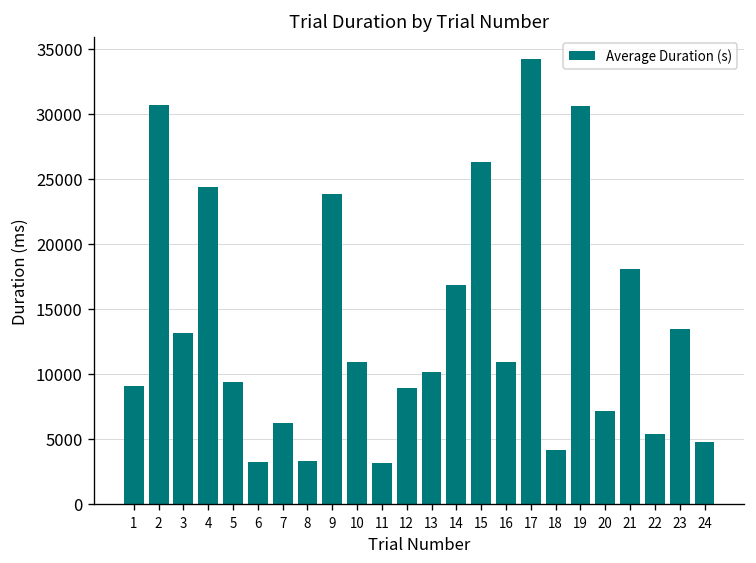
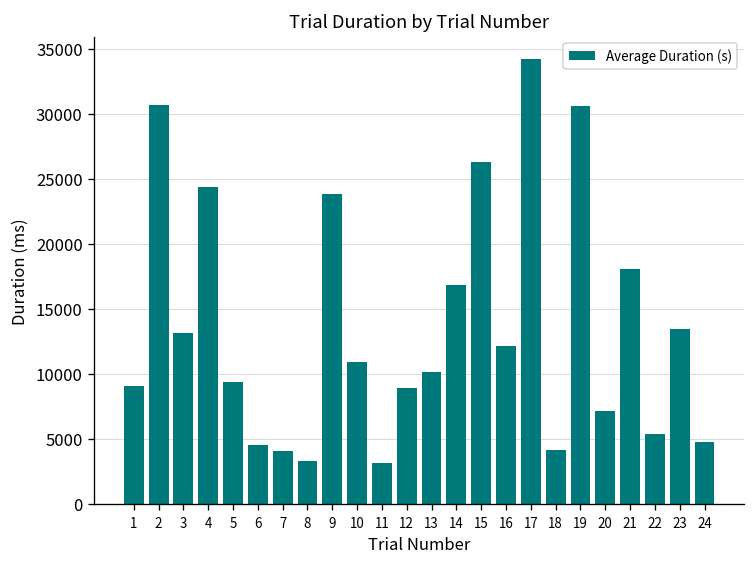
  {
    "1": 9000,
    "2": 30700,
    "3": 13100,
    "4": 24400,
    "5": 9300,
-   "6": 3200,
-   "7": 6200,
+   "6": 4500,
+   "7": 4000,
    "8": 3300,
    "9": 23900,
    "10": 10900,
    "11": 3100,
    "12": 8900,
    "13": 10200,
    "14": 16900,
    "15": 26300,
-   "16": 10900,
+   "16": 12200,
    "17": 34200,
    "18": 4100,
    "19": 30600,
    "20": 7100,
    "21": 18100,
    "22": 5400,
    "23": 13500,
    "24": 4700
  }
